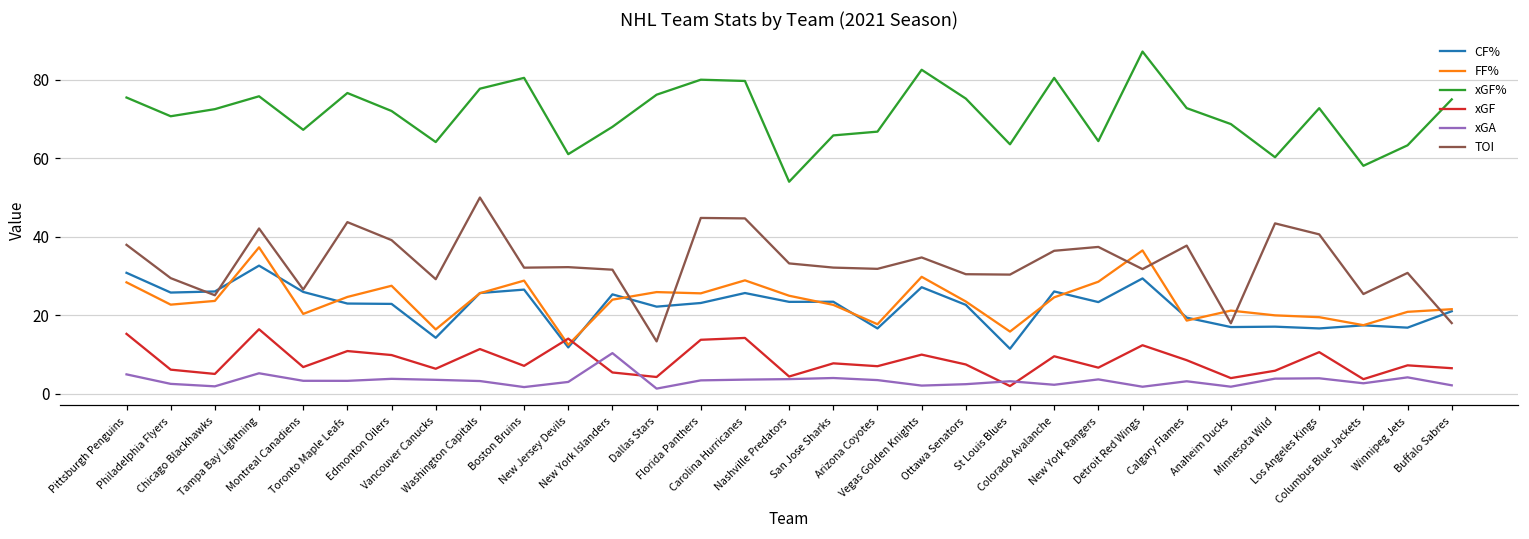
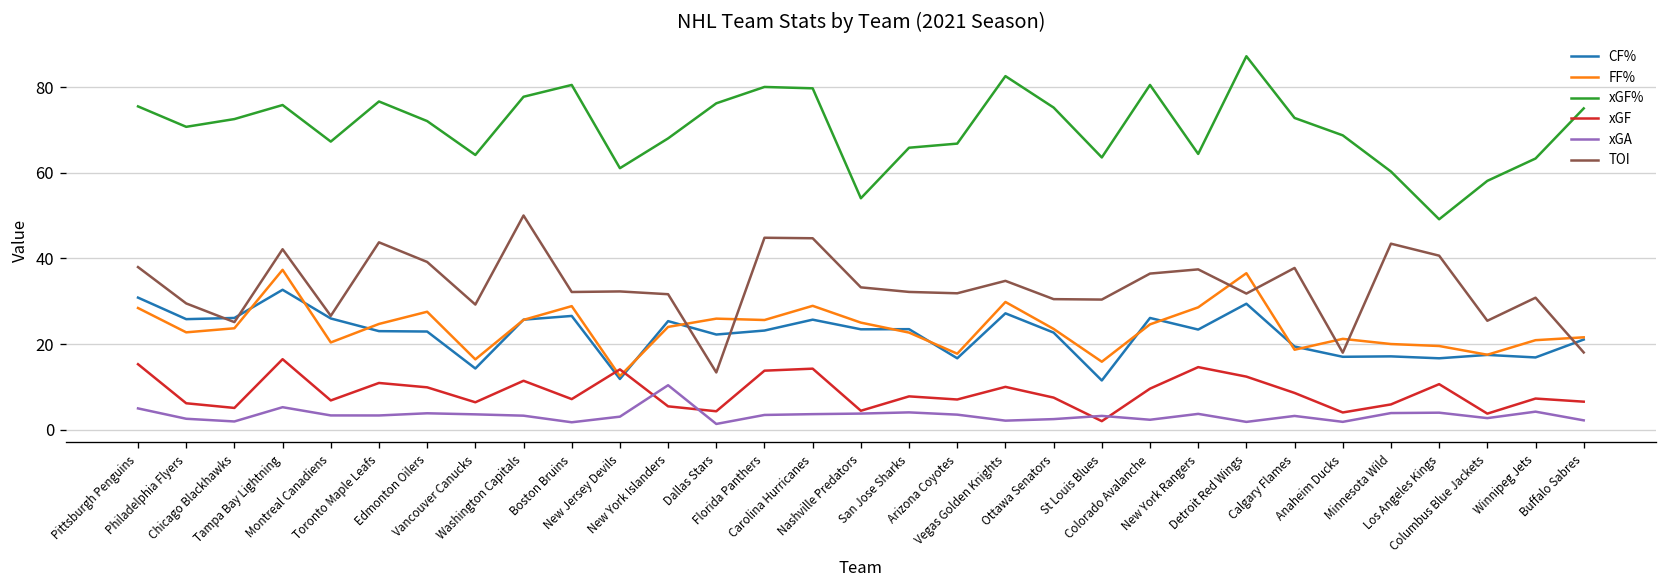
  {
    "CF%": {
      "Pittsburgh Penguins": 31,
      "Philadelphia Flyers": 26,
      "Chicago Blackhawks": 26,
      "Tampa Bay Lightning": 33,
      "Toronto Maple Leafs": 23,
      "Edmonton Oilers": 23,
      "Vancouver Canucks": 14,
      "Boston Bruins": 27,
      "New York Islanders": 25,
      "Dallas Stars": 22,
      "Florida Panthers": 23,
      "Carolina Hurricanes": 26,
      "Nashville Predators": 23,
      "San Jose Sharks": 23,
      "Arizona Coyotes": 17,
      "Vegas Golden Knights": 27,
      "Ottawa Senators": 23,
      "St Louis Blues": 11,
      "Colorado Avalanche": 26,
      "New York Rangers": 23,
      "Detroit Red Wings": 29,
      "Calgary Flames": 19,
      "Anaheim Ducks": 17,
      "Minnesota Wild": 17,
      "Los Angeles Kings": 17,
      "Winnipeg Jets": 17
    },
    "FF%": {
      "Pittsburgh Penguins": 28,
      "Philadelphia Flyers": 23,
      "Chicago Blackhawks": 24,
      "Tampa Bay Lightning": 37,
      "Montreal Canadiens": 20,
      "Toronto Maple Leafs": 25,
      "Edmonton Oilers": 28,
      "Vancouver Canucks": 16,
      "Boston Bruins": 29,
      "New York Islanders": 24,
      "Dallas Stars": 26,
      "Florida Panthers": 26,
      "Carolina Hurricanes": 29,
      "Nashville Predators": 25,
      "San Jose Sharks": 23,
      "Arizona Coyotes": 18,
      "Vegas Golden Knights": 30,
      "Ottawa Senators": 24,
      "St Louis Blues": 16,
      "Colorado Avalanche": 25,
      "New York Rangers": 29,
      "Detroit Red Wings": 37,
      "Calgary Flames": 19,
      "Anaheim Ducks": 21,
      "Minnesota Wild": 20,
      "Los Angeles Kings": 20,
      "Winnipeg Jets": 21
    },
    "xGF%": {
      "Pittsburgh Penguins": 75,
      "Philadelphia Flyers": 71,
      "Chicago Blackhawks": 73,
      "Tampa Bay Lightning": 76,
      "Montreal Canadiens": 67,
      "Toronto Maple Leafs": 77,
      "Edmonton Oilers": 72,
      "Vancouver Canucks": 64,
      "Washington Capitals": 78,
      "Boston Bruins": 81,
      "New Jersey Devils": 61,
      "New York Islanders": 68,
      "Dallas Stars": 76,
      "Florida Panthers": 80,
      "Carolina Hurricanes": 80,
      "Nashville Predators": 54,
      "San Jose Sharks": 66,
      "Arizona Coyotes": 67,
      "Vegas Golden Knights": 83,
      "Ottawa Senators": 75,
      "St Louis Blues": 64,
      "Colorado Avalanche": 81,
      "New York Rangers": 64,
      "Detroit Red Wings": 87,
      "Calgary Flames": 73,
      "Anaheim Ducks": 69,
      "Minnesota Wild": 60,
-     "Los Angeles Kings": 73,
+     "Los Angeles Kings": 49,
      "Columbus Blue Jackets": 58,
      "Winnipeg Jets": 63,
      "Buffalo Sabres": 75
    },
    "xGF": {
      "Pittsburgh Penguins": 15,
      "Philadelphia Flyers": 6,
      "Chicago Blackhawks": 5,
      "Tampa Bay Lightning": 16,
      "Montreal Canadiens": 7,
      "Toronto Maple Leafs": 11,
      "Edmonton Oilers": 10,
      "Vancouver Canucks": 6,
      "Washington Capitals": 11,
      "Boston Bruins": 7,
      "New Jersey Devils": 14,
      "New York Islanders": 5,
      "Dallas Stars": 4,
      "Florida Panthers": 14,
      "Carolina Hurricanes": 14,
      "San Jose Sharks": 8,
      "Arizona Coyotes": 7,
      "Vegas Golden Knights": 10,
      "Ottawa Senators": 7,
      "St Louis Blues": 2,
      "Colorado Avalanche": 10,
-     "New York Rangers": 7,
+     "New York Rangers": 15,
      "Detroit Red Wings": 12,
      "Calgary Flames": 9,
      "Anaheim Ducks": 4,
      "Minnesota Wild": 6,
      "Los Angeles Kings": 11,
      "Columbus Blue Jackets": 4,
      "Winnipeg Jets": 7,
      "Buffalo Sabres": 7
    },
    "xGA": {
      "Pittsburgh Penguins": 5,
      "Philadelphia Flyers": 3,
      "Chicago Blackhawks": 2,
      "Tampa Bay Lightning": 5,
      "Montreal Canadiens": 3,
      "Toronto Maple Leafs": 3,
      "Edmonton Oilers": 4,
      "Vancouver Canucks": 4,
      "Washington Capitals": 3,
      "Boston Bruins": 2,
      "New Jersey Devils": 3,
      "New York Islanders": 10,
      "Dallas Stars": 1,
      "Florida Panthers": 3,
      "Carolina Hurricanes": 4,
      "San Jose Sharks": 4,
      "Arizona Coyotes": 4,
      "Vegas Golden Knights": 2,
      "Ottawa Senators": 2,
      "St Louis Blues": 3,
      "Colorado Avalanche": 2,
      "New York Rangers": 4,
      "Detroit Red Wings": 2,
      "Calgary Flames": 3,
      "Anaheim Ducks": 2,
      "Minnesota Wild": 4,
      "Los Angeles Kings": 4,
      "Columbus Blue Jackets": 3,
      "Winnipeg Jets": 4,
      "Buffalo Sabres": 2
    },
    "TOI": {
      "Pittsburgh Penguins": 38,
      "Philadelphia Flyers": 29,
      "Chicago Blackhawks": 25,
      "Tampa Bay Lightning": 42,
      "Toronto Maple Leafs": 44,
      "Edmonton Oilers": 39,
      "Vancouver Canucks": 29,
      "Washington Capitals": 50,
      "Boston Bruins": 32,
      "New Jersey Devils": 32,
      "New York Islanders": 32,
      "Dallas Stars": 13,
      "Florida Panthers": 45,
      "Carolina Hurricanes": 45,
      "Nashville Predators": 33,
      "San Jose Sharks": 32,
      "Arizona Coyotes": 32,
      "Vegas Golden Knights": 35,
      "Ottawa Senators": 30,
      "St Louis Blues": 30,
      "Colorado Avalanche": 36,
      "New York Rangers": 37,
      "Detroit Red Wings": 32,
      "Calgary Flames": 38,
      "Anaheim Ducks": 18,
      "Minnesota Wild": 43,
      "Los Angeles Kings": 41,
      "Columbus Blue Jackets": 25,
      "Winnipeg Jets": 31,
      "Buffalo Sabres": 18
    }
  }
